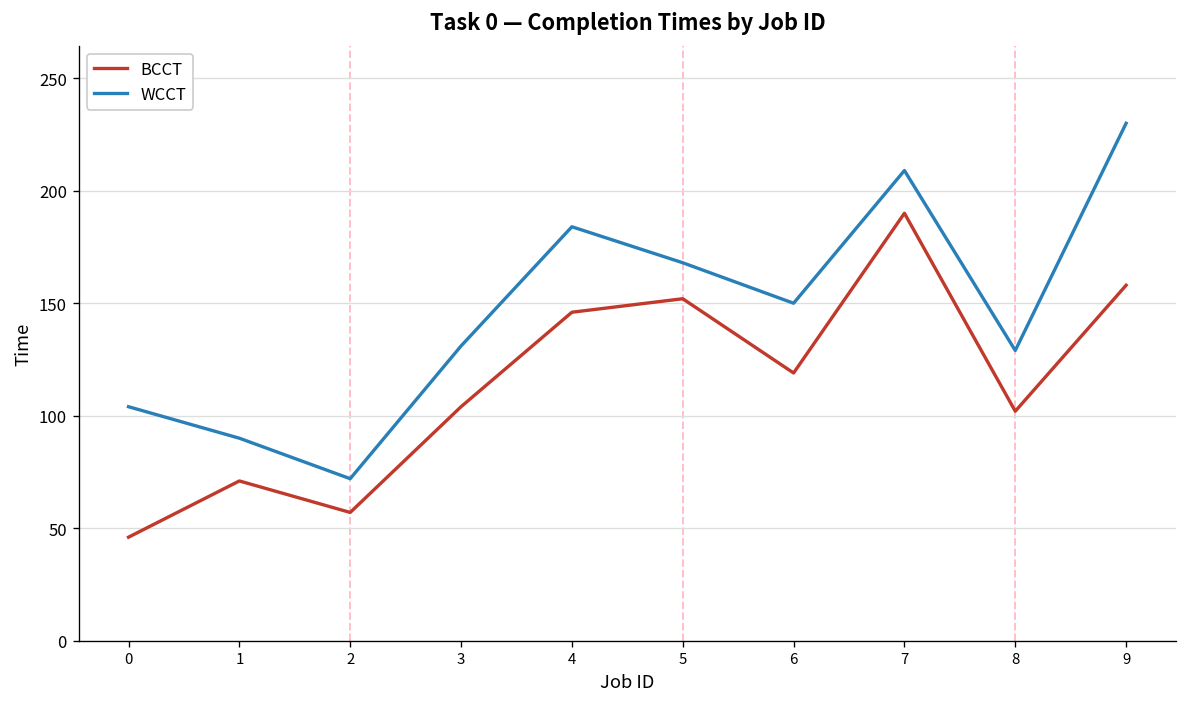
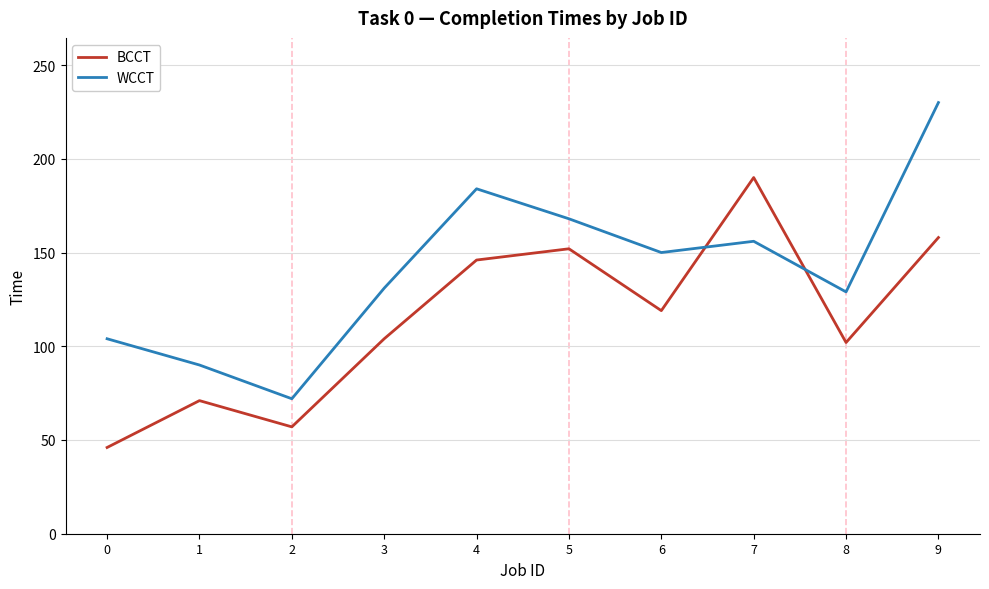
  {
    "BCCT": {
      "0": 46,
      "1": 71,
      "2": 57,
      "3": 104,
      "4": 146,
      "5": 152,
      "6": 119,
      "7": 190,
      "8": 102,
      "9": 158
    },
    "WCCT": {
      "0": 104,
      "1": 90,
      "2": 72,
      "3": 131,
      "4": 184,
      "5": 168,
      "6": 150,
-     "7": 209,
+     "7": 156,
      "8": 129,
      "9": 230
    }
  }
